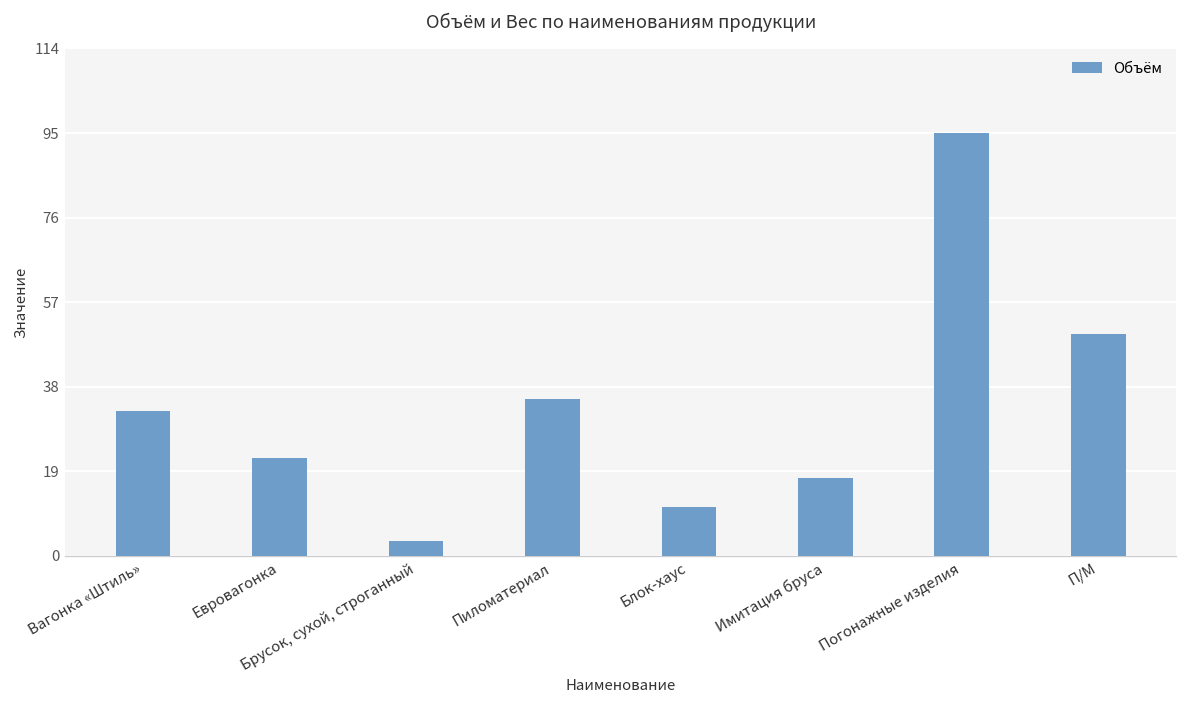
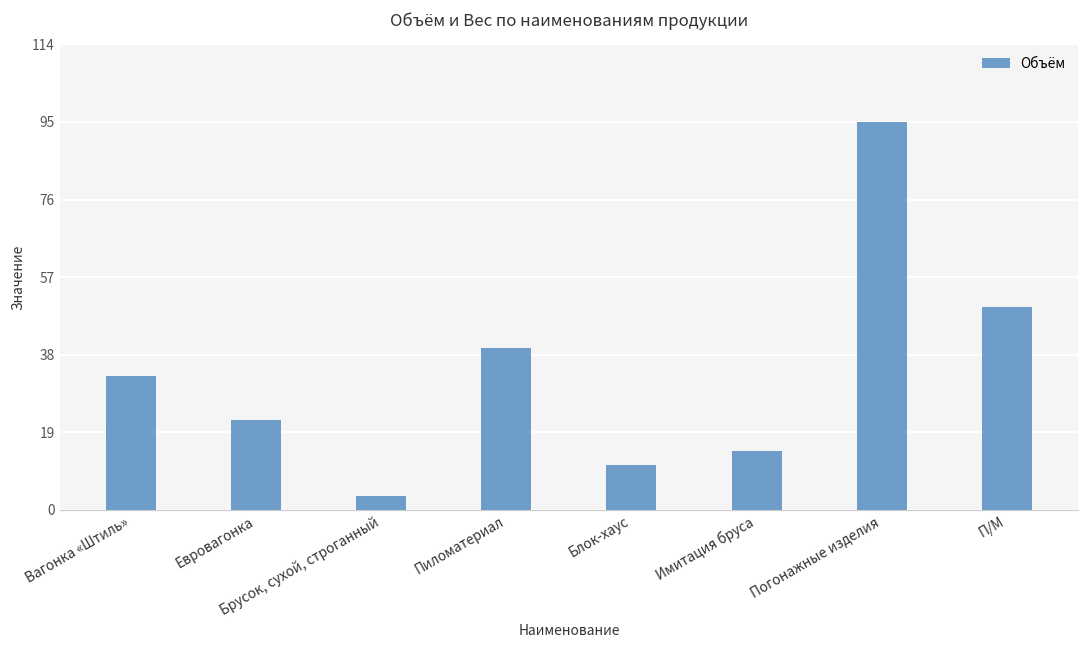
  {
    "Вагонка «Штиль»": 33,
    "Евровагонка": 22,
    "Брусок, сухой, строганный": 3,
-   "Пиломатериал": 35,
+   "Пиломатериал": 40,
    "Блок-хаус": 11,
-   "Имитация бруса": 17,
+   "Имитация бруса": 14,
    "Погонажные изделия": 95,
    "П/М": 50
  }
